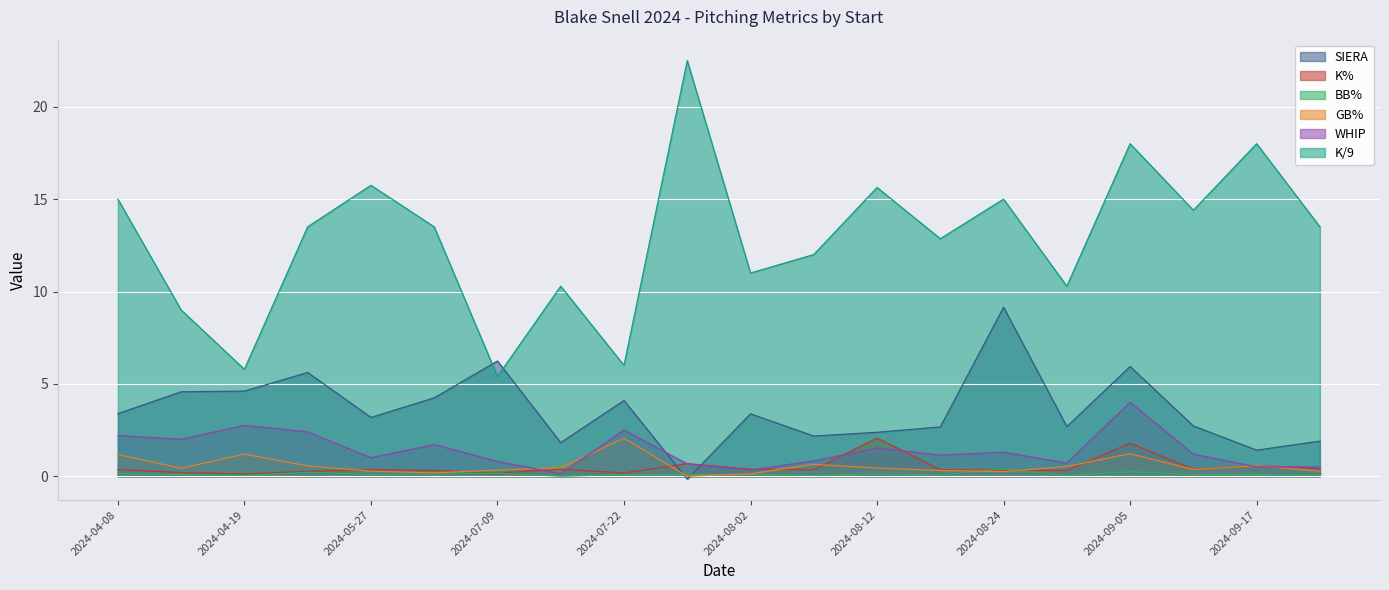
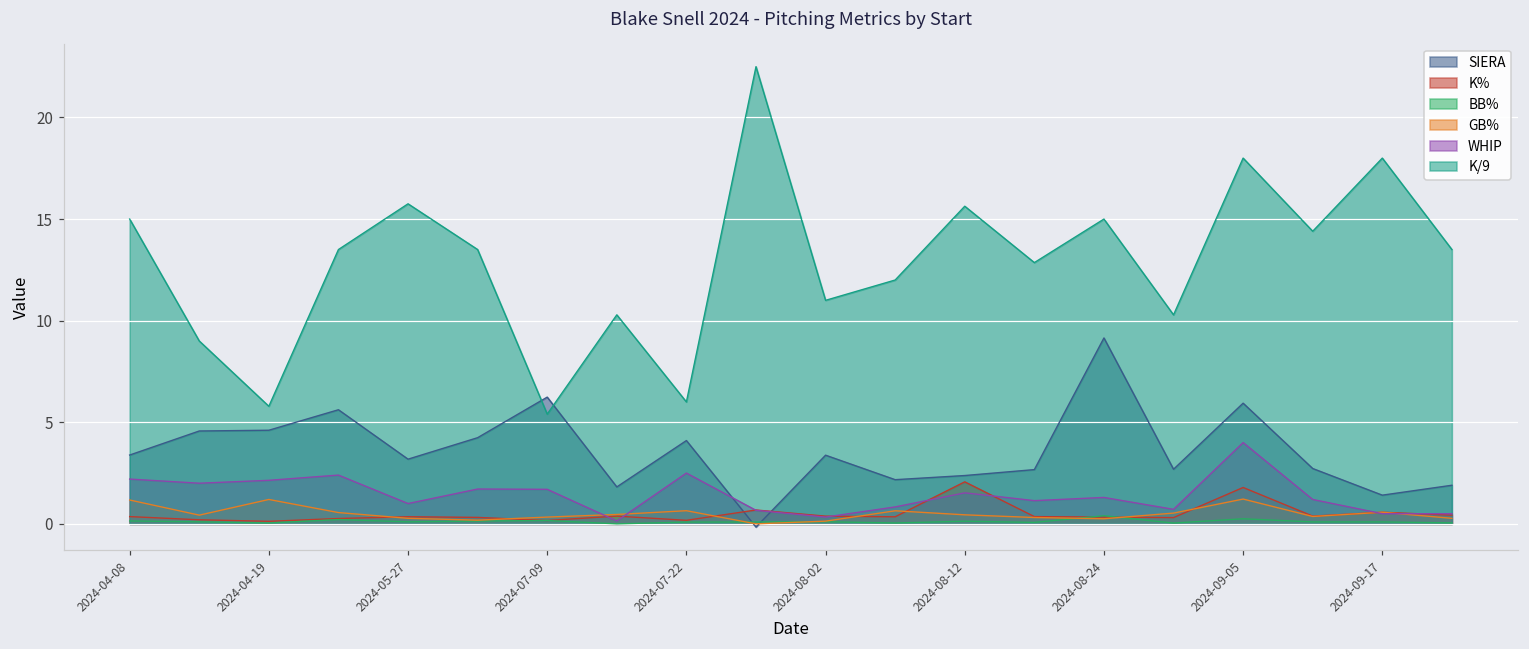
  {
    "K%": {
      "2024-04-08": 0.4,
      "2024-08-12": 2.1,
      "2024-09-05": 1.8
    },
    "GB%": {
      "2024-04-08": 1.2,
      "2024-04-19": 1.2,
      "2024-07-09": 0.3,
-     "2024-07-22": 2.1,
+     "2024-07-22": 0.6,
      "2024-08-12": 0.4,
      "2024-09-05": 1.2
    },
    "WHIP": {
      "2024-04-08": 2.2,
-     "2024-04-19": 2.8,
+     "2024-04-19": 2.1,
      "2024-05-27": 1.0,
-     "2024-07-09": 0.8,
+     "2024-07-09": 1.7,
      "2024-07-22": 2.5,
      "2024-08-12": 1.5,
      "2024-08-24": 1.3,
      "2024-09-05": 4.0
    }
  }
